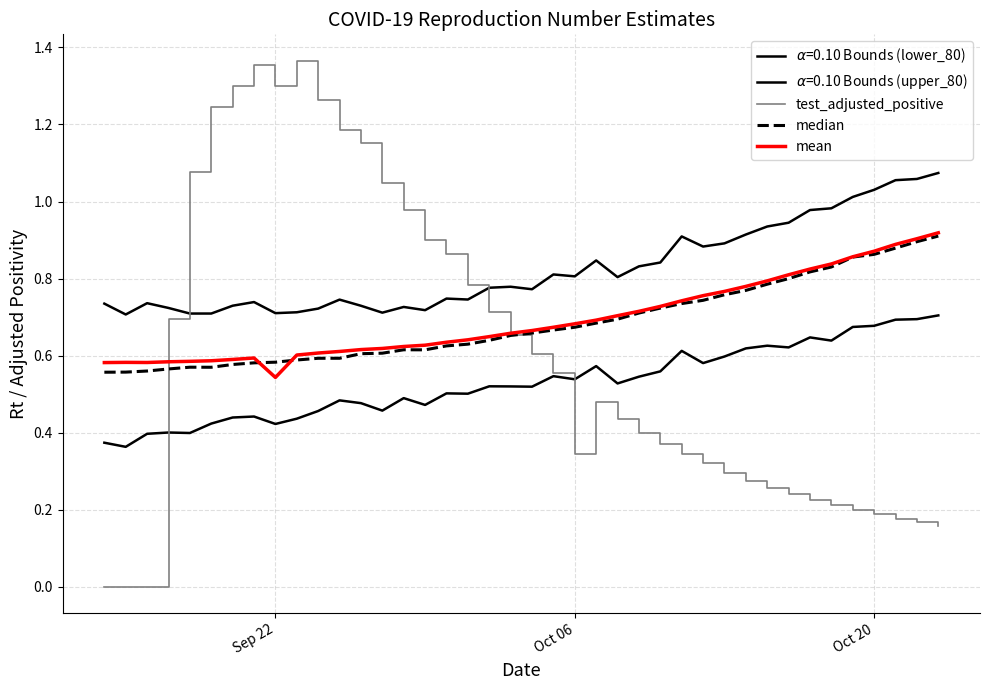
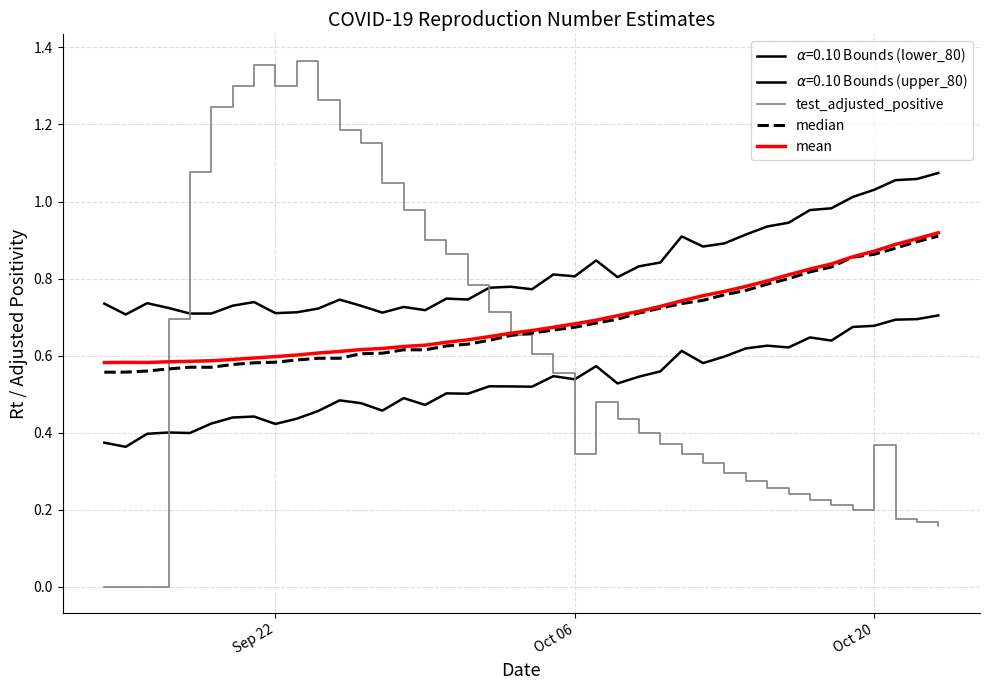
  {
    "test_adjusted_positive": {
      "Sep 22": 1.30,
      "Oct 06": 0.34,
-     "Oct 20": 0.19
+     "Oct 20": 0.37
    },
    "mean": {
-     "Sep 22": 0.54,
+     "Sep 22": 0.60,
      "Oct 06": 0.68,
      "Oct 20": 0.87
    }
  }
